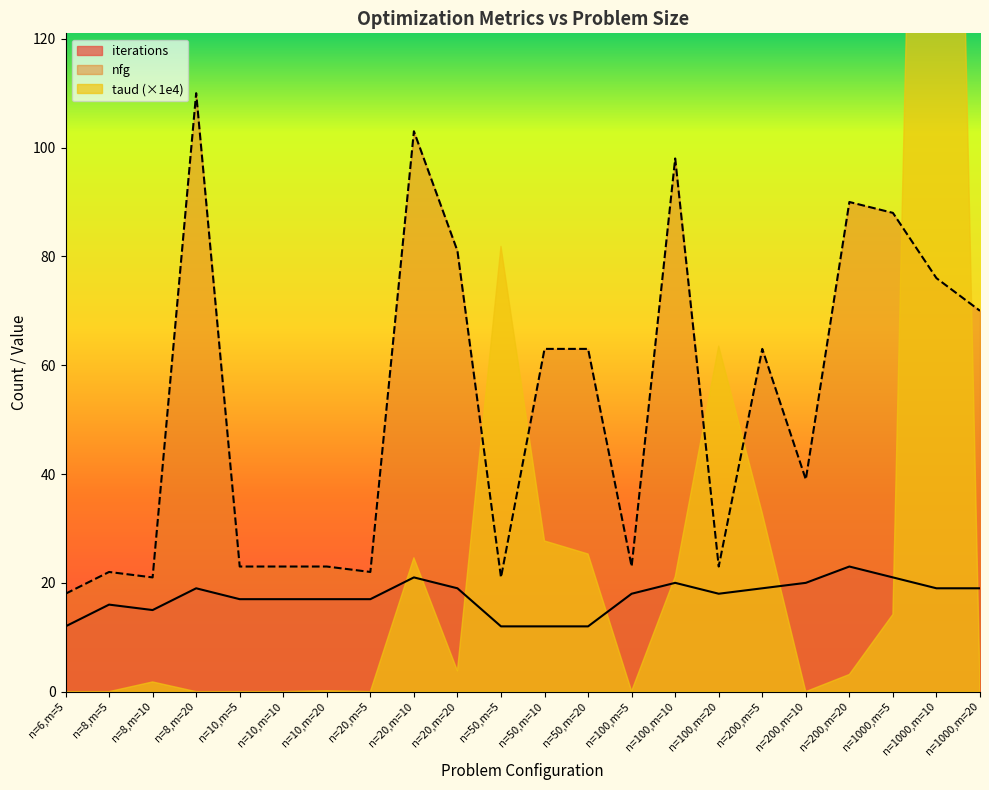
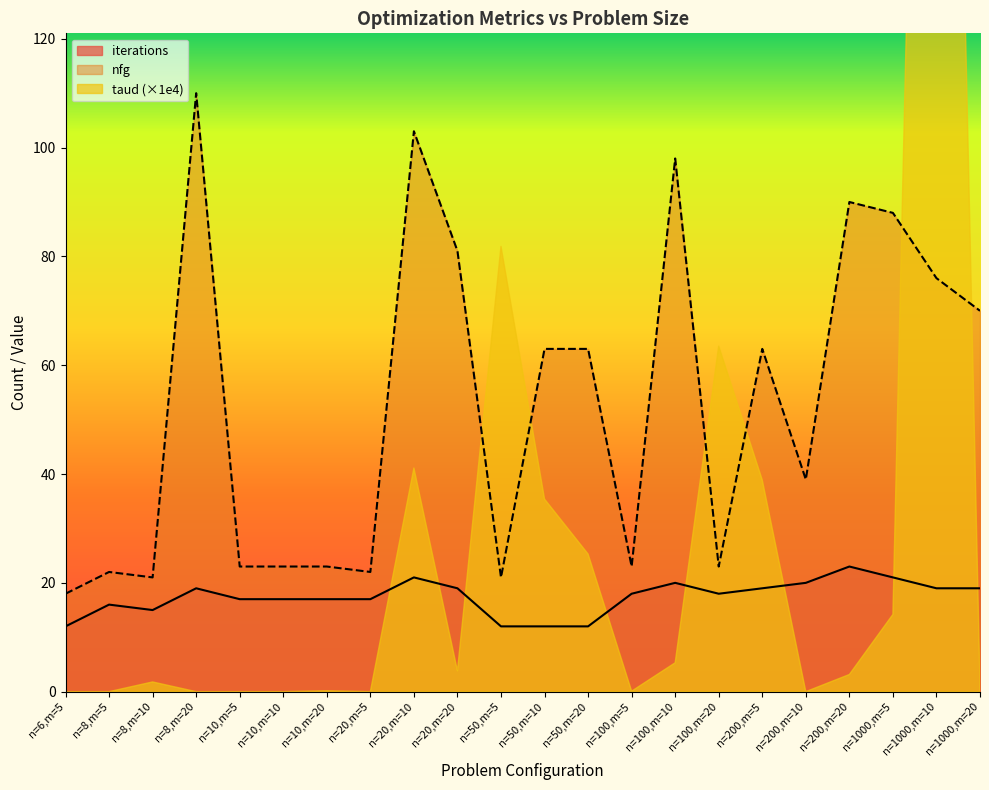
  {
    "taud (×1e4)": {
      "n=6,m=5": 0,
      "n=8,m=5": 0,
      "n=8,m=10": 2,
      "n=8,m=20": 0,
      "n=10,m=5": 0,
      "n=10,m=10": 0,
      "n=20,m=5": 0,
-     "n=20,m=10": 25,
+     "n=20,m=10": 41,
      "n=20,m=20": 4,
      "n=50,m=5": 82,
-     "n=50,m=10": 28,
+     "n=50,m=10": 35,
      "n=50,m=20": 25,
-     "n=100,m=10": 21,
+     "n=100,m=10": 5,
      "n=100,m=20": 64,
-     "n=200,m=5": 33,
+     "n=200,m=5": 39,
      "n=200,m=10": 0,
      "n=200,m=20": 3,
      "n=1000,m=5": 14,
      "n=1000,m=20": 1
    }
  }
